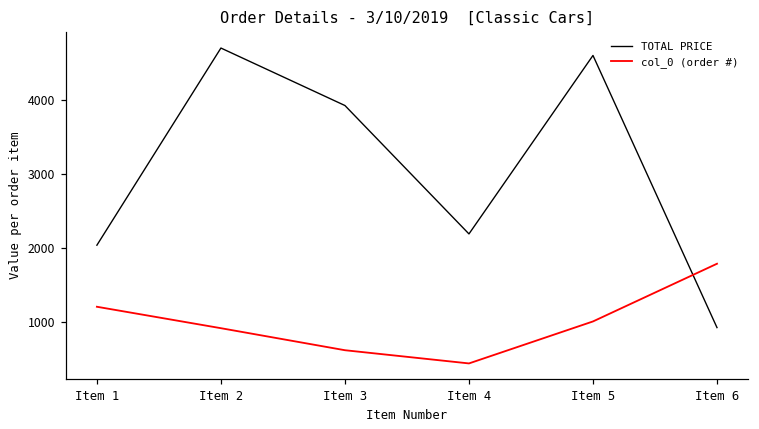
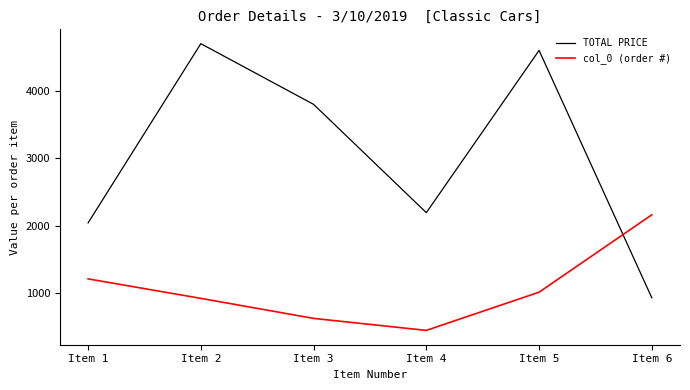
  {
    "TOTAL PRICE": {
      "Item 1": 2000,
      "Item 2": 4700,
-     "Item 3": 3900,
+     "Item 3": 3800,
      "Item 4": 2200,
      "Item 5": 4600,
      "Item 6": 900
    },
    "col_0 (order #)": {
      "Item 1": 1200,
      "Item 2": 900,
      "Item 3": 600,
      "Item 4": 400,
      "Item 5": 1000,
-     "Item 6": 1800
+     "Item 6": 2200
    }
  }
